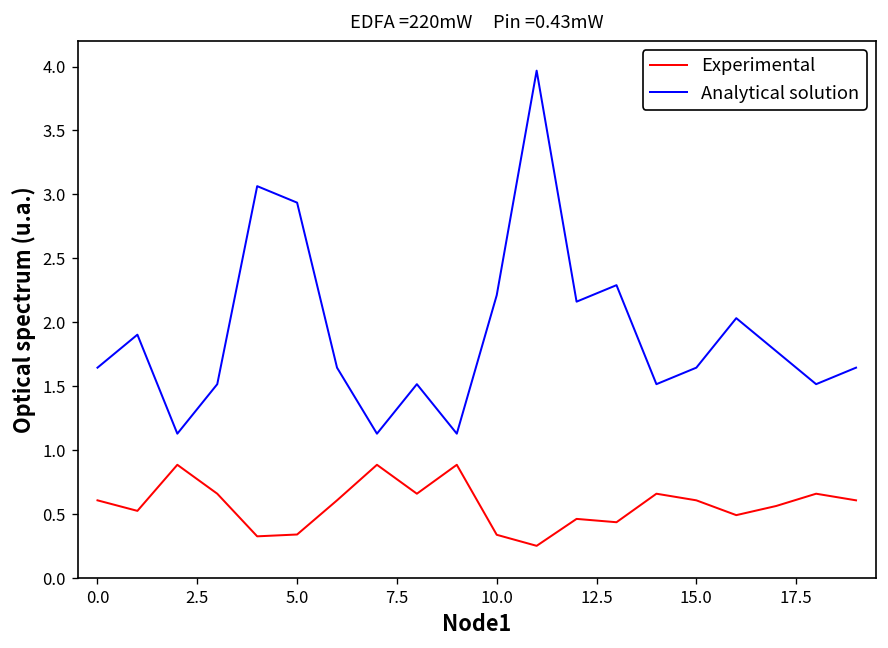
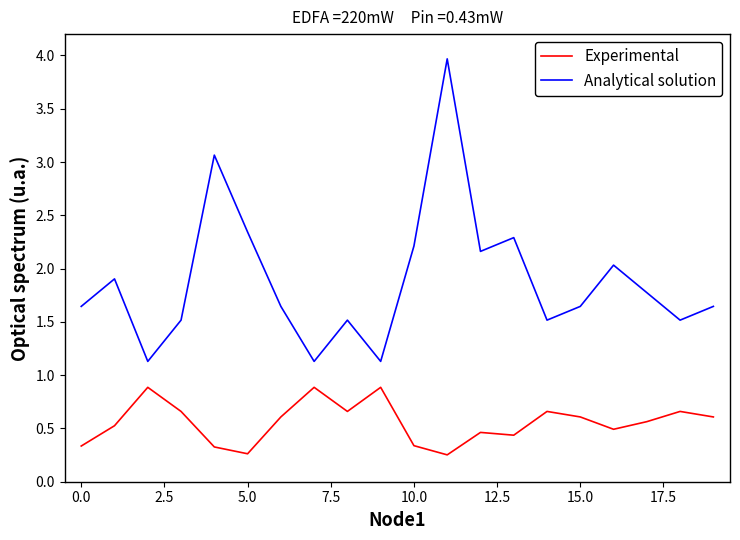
  {
    "Experimental": {
-     "0.0": 0.61,
-     "5.0": 0.34,
+     "0.0": 0.33,
+     "5.0": 0.26,
      "10.0": 0.34,
      "15.0": 0.61
    },
    "Analytical solution": {
      "0.0": 1.65,
-     "5.0": 2.94,
+     "5.0": 2.34,
      "10.0": 2.21,
      "15.0": 1.65
    }
  }
